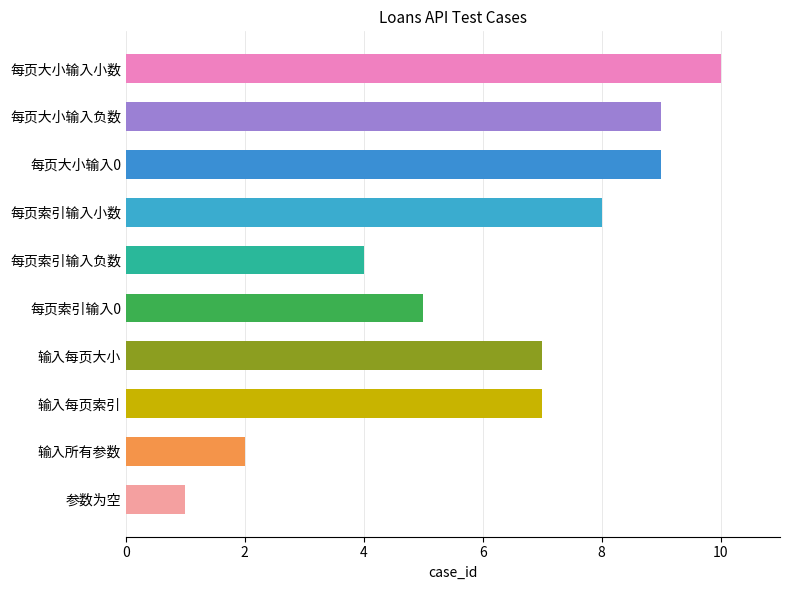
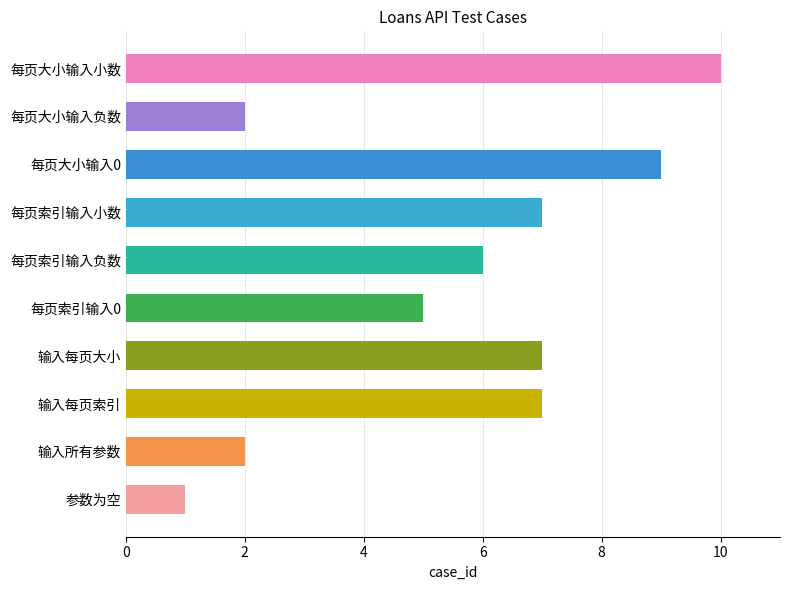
  {
    "每页大小输入小数": 10,
-   "每页大小输入负数": 9,
+   "每页大小输入负数": 2,
    "每页大小输入0": 9,
-   "每页索引输入小数": 8,
-   "每页索引输入负数": 4,
+   "每页索引输入小数": 7,
+   "每页索引输入负数": 6,
    "每页索引输入0": 5,
    "输入每页大小": 7,
    "输入每页索引": 7,
    "输入所有参数": 2,
    "参数为空": 1
  }
